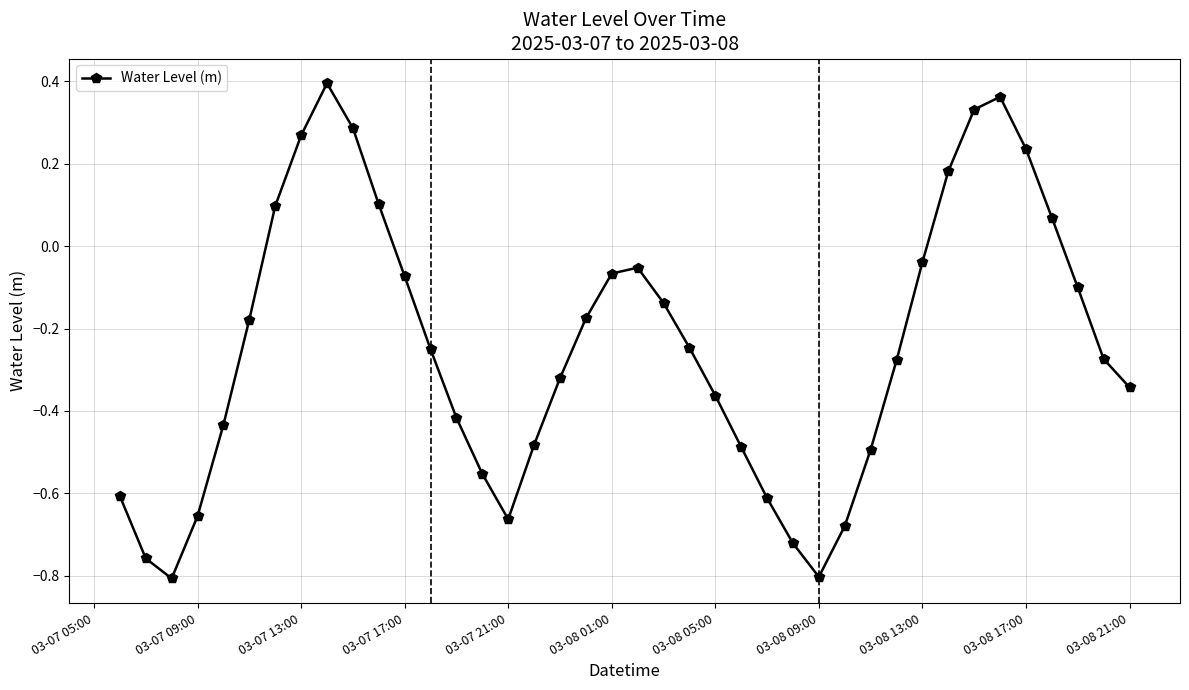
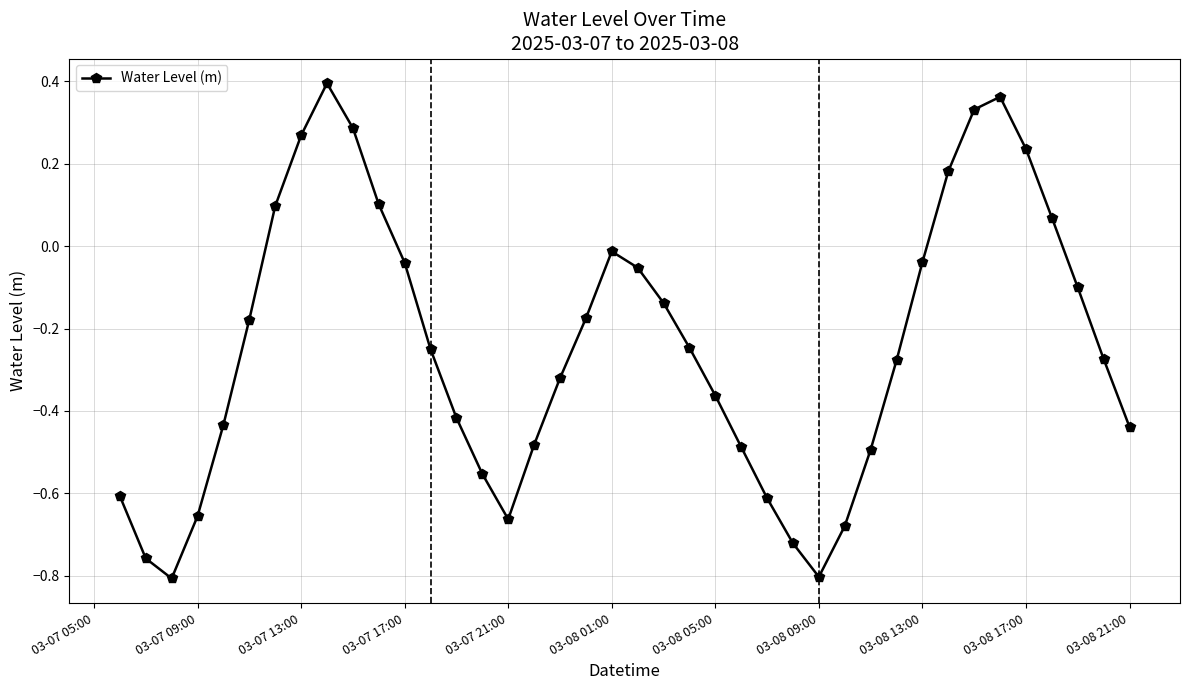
  {
    "03-07 09:00": -0.66,
    "03-07 13:00": 0.27,
-   "03-07 17:00": -0.07,
+   "03-07 17:00": -0.04,
    "03-07 21:00": -0.66,
-   "03-08 01:00": -0.07,
+   "03-08 01:00": -0.01,
    "03-08 05:00": -0.36,
    "03-08 09:00": -0.80,
    "03-08 13:00": -0.04,
    "03-08 17:00": 0.24,
-   "03-08 21:00": -0.34
+   "03-08 21:00": -0.44
  }
